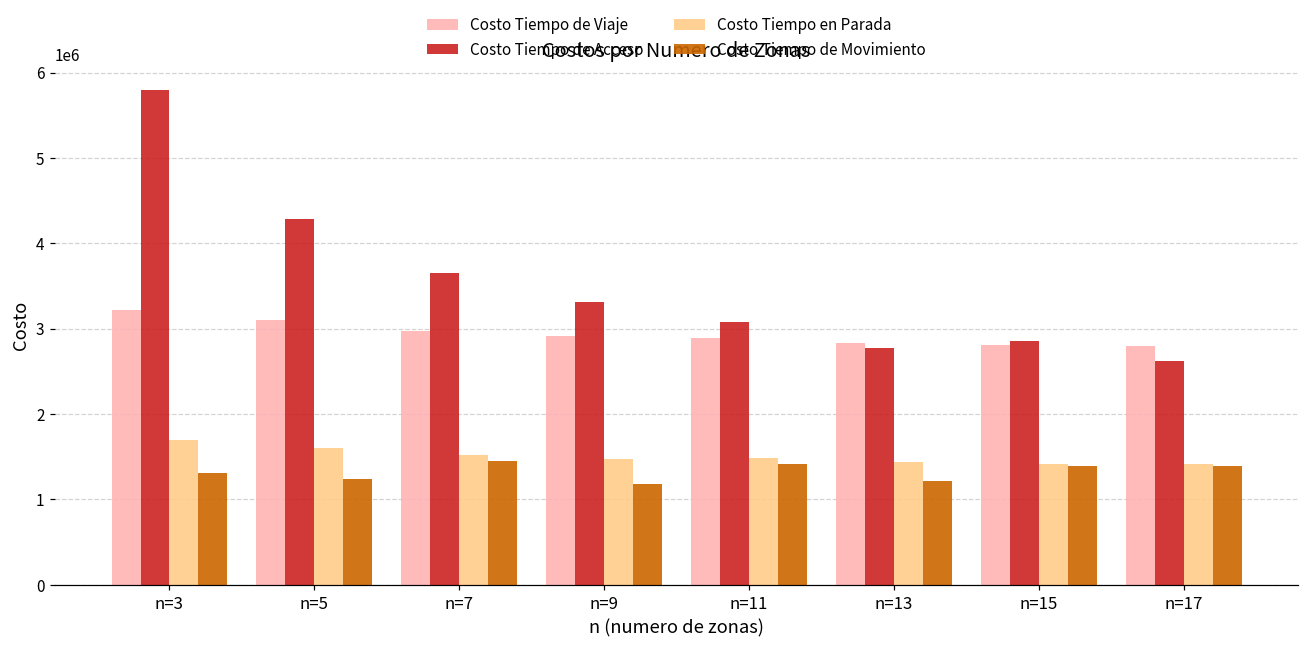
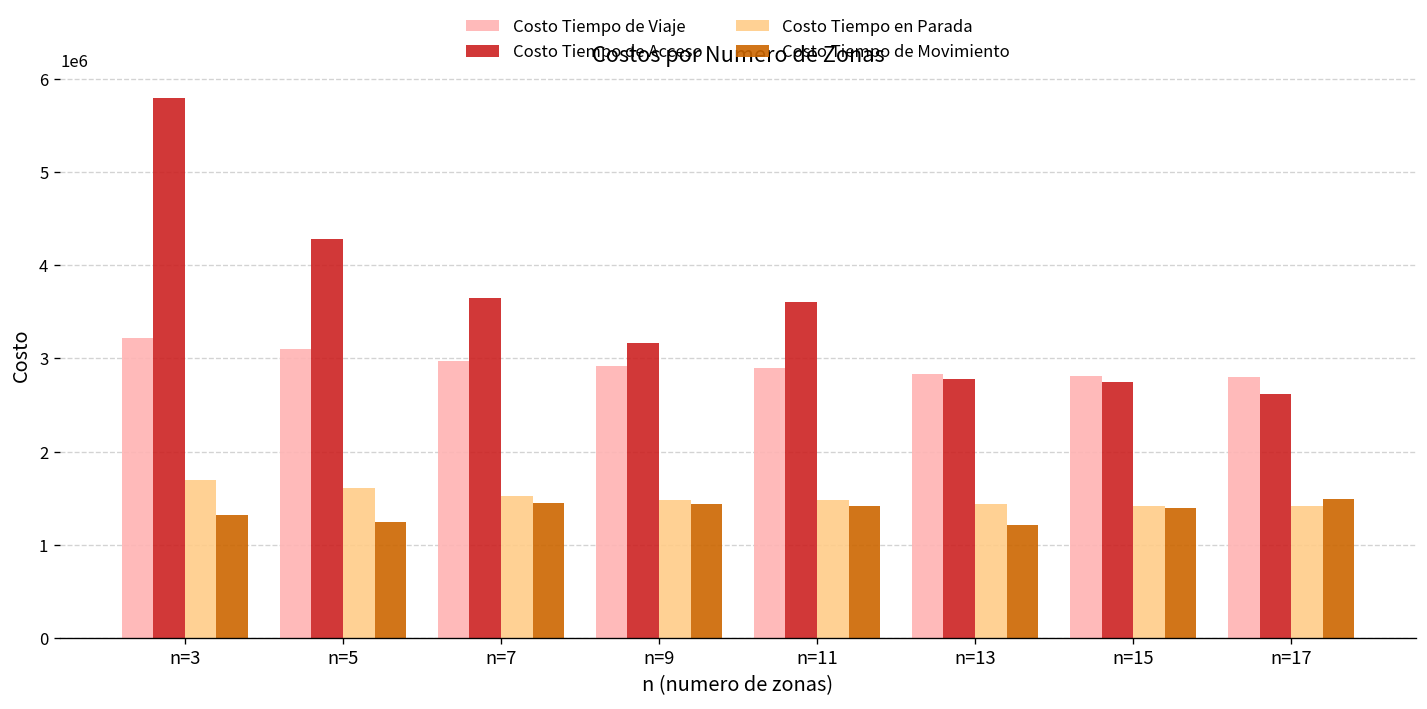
  {
    "Costo Tiempo de Acceso": {
      "n=3": 5800000,
      "n=5": 4300000,
      "n=7": 3700000,
-     "n=9": 3300000,
-     "n=11": 3100000,
+     "n=9": 3200000,
+     "n=11": 3600000,
      "n=13": 2800000,
-     "n=15": 2900000,
+     "n=15": 2800000,
      "n=17": 2600000
    },
    "Costo Tiempo de Movimiento": {
      "n=3": 1300000,
      "n=5": 1200000,
      "n=7": 1400000,
-     "n=9": 1200000,
+     "n=9": 1400000,
      "n=11": 1400000,
      "n=13": 1200000,
      "n=15": 1400000,
-     "n=17": 1400000
+     "n=17": 1500000
    }
  }
